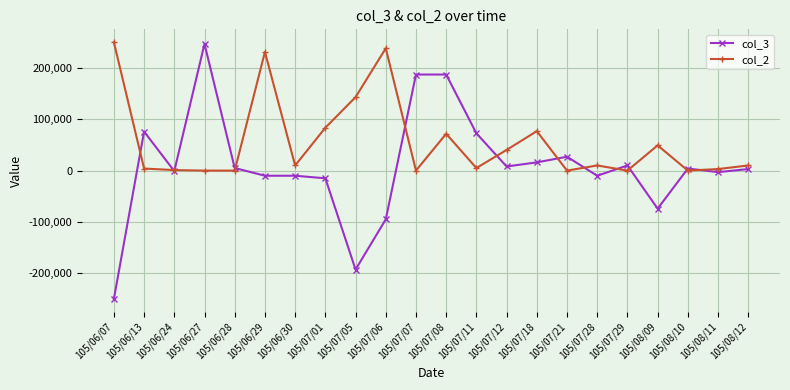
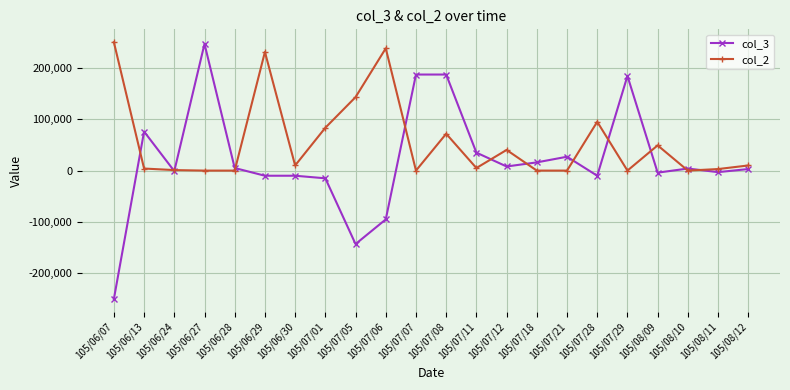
  {
    "col_3": {
      "105/06/07": "-250,000",
      "105/06/13": "80,000",
      "105/06/27": "250,000",
      "105/06/28": "10,000",
      "105/06/29": "-10,000",
      "105/06/30": "-10,000",
      "105/07/01": "-20,000",
-     "105/07/05": "-190,000",
+     "105/07/05": "-140,000",
      "105/07/06": "-100,000",
      "105/07/07": "190,000",
      "105/07/08": "190,000",
-     "105/07/11": "70,000",
+     "105/07/11": "40,000",
      "105/07/12": "10,000",
      "105/07/18": "20,000",
      "105/07/21": "30,000",
      "105/07/28": "-10,000",
-     "105/07/29": "10,000",
-     "105/08/09": "-70,000",
+     "105/07/29": "180,000",
+     "105/08/09": "0",
      "105/08/11": "0",
      "105/08/12": "0"
    },
    "col_2": {
      "105/06/07": "250,000",
      "105/06/13": "0",
      "105/06/27": "0",
      "105/06/28": "0",
      "105/06/29": "230,000",
      "105/06/30": "10,000",
      "105/07/01": "80,000",
      "105/07/05": "140,000",
      "105/07/06": "240,000",
      "105/07/07": "0",
      "105/07/08": "70,000",
      "105/07/11": "10,000",
      "105/07/12": "40,000",
-     "105/07/18": "80,000",
+     "105/07/18": "0",
      "105/07/21": "0",
-     "105/07/28": "10,000",
+     "105/07/28": "90,000",
      "105/07/29": "0",
      "105/08/09": "50,000",
      "105/08/11": "0",
      "105/08/12": "10,000"
    }
  }
